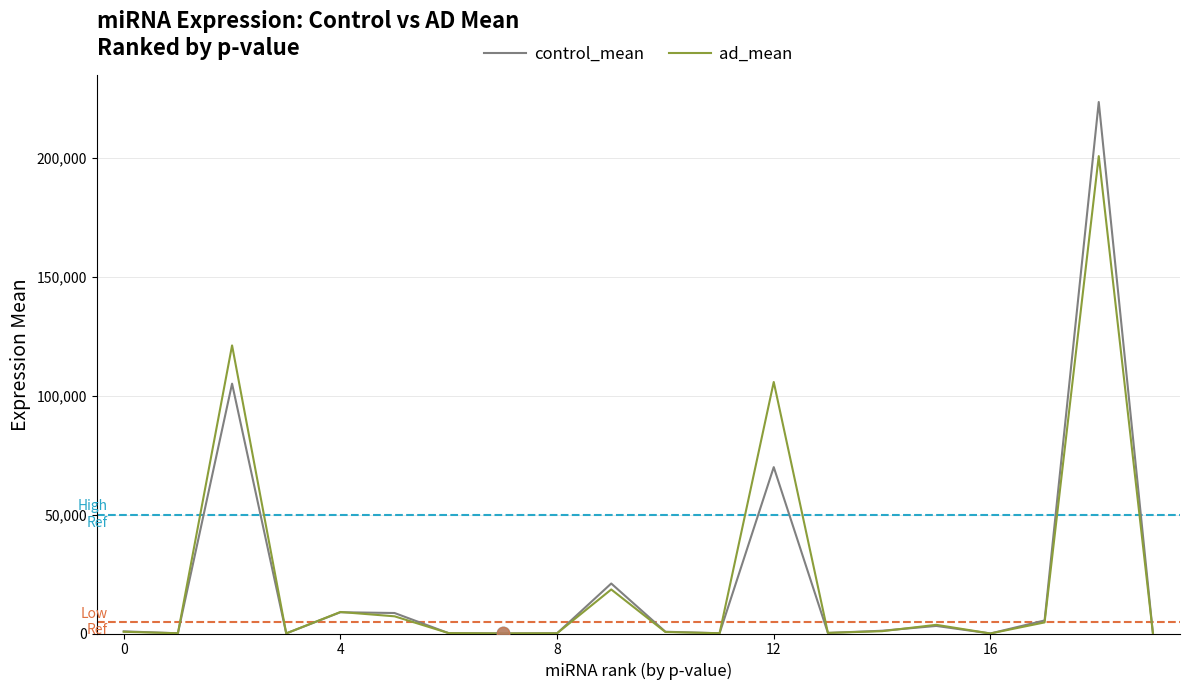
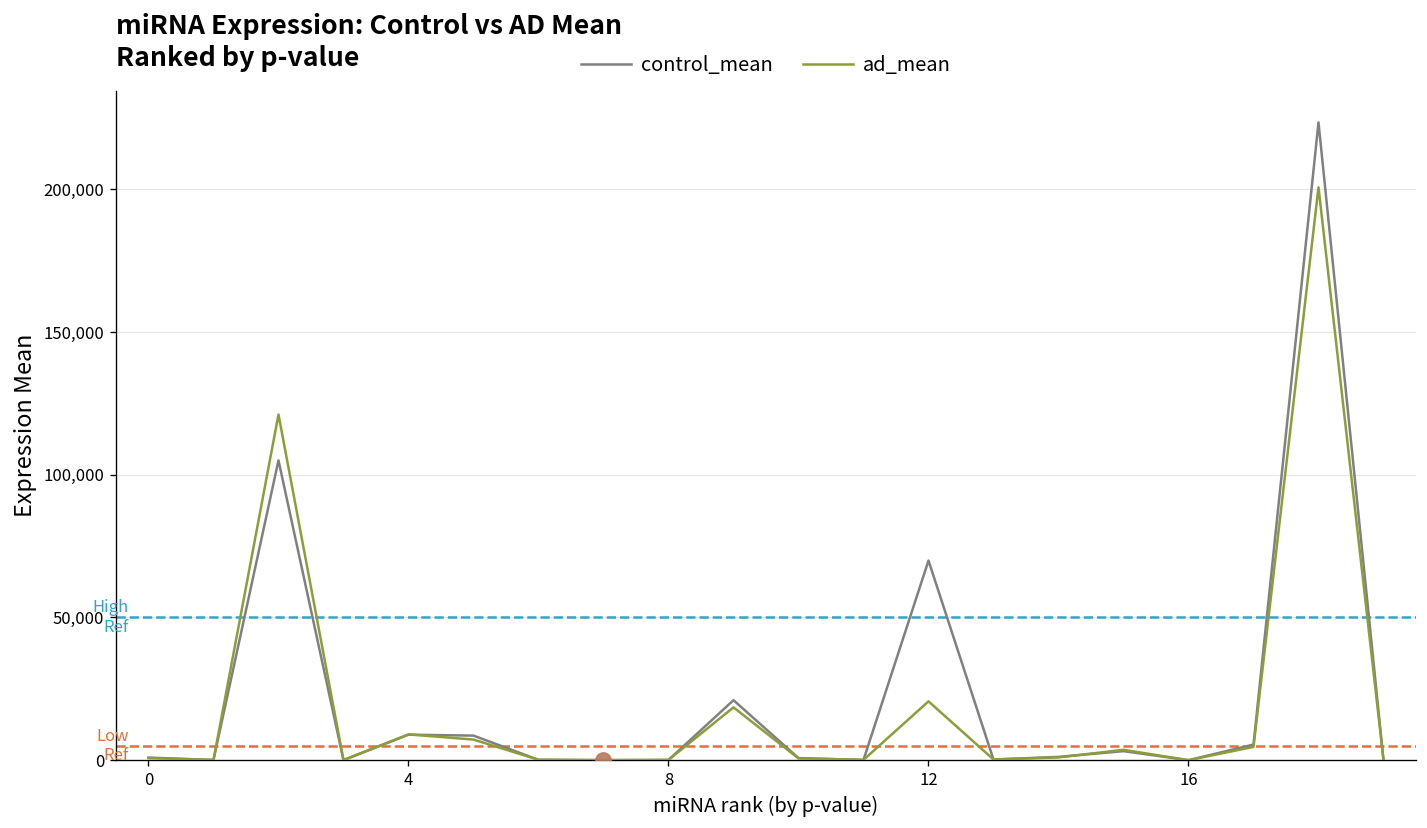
  {
    "control_mean": {
      "12": "70,000"
    },
    "ad_mean": {
-     "12": "106,000"
+     "12": "21,000"
    }
  }
